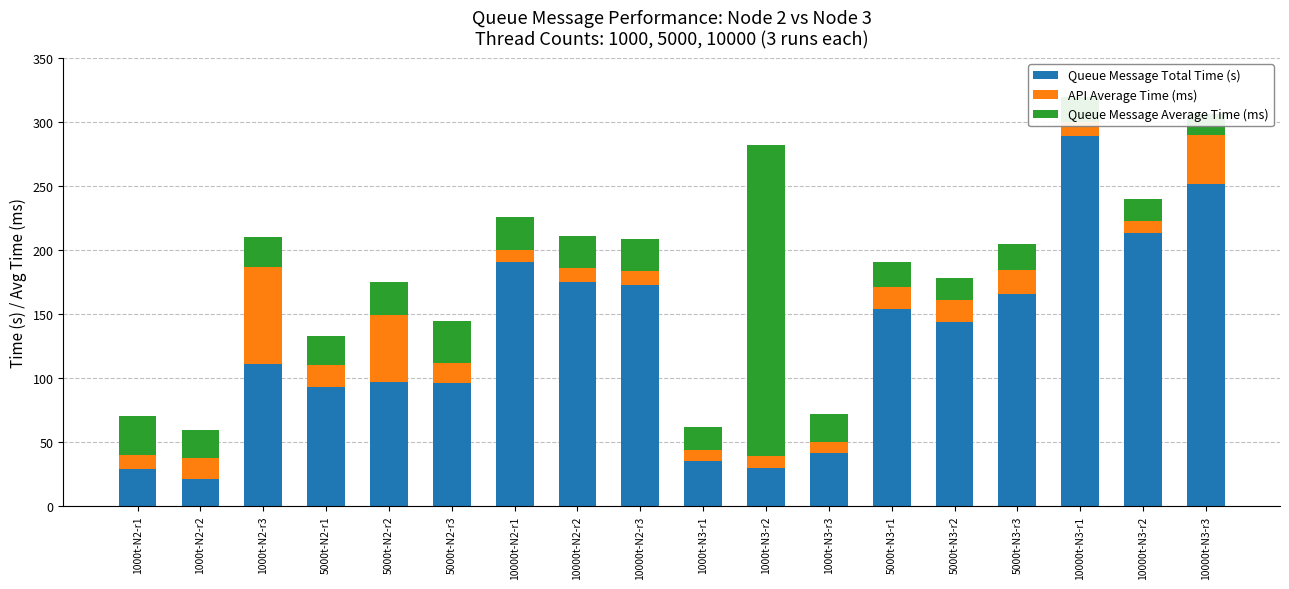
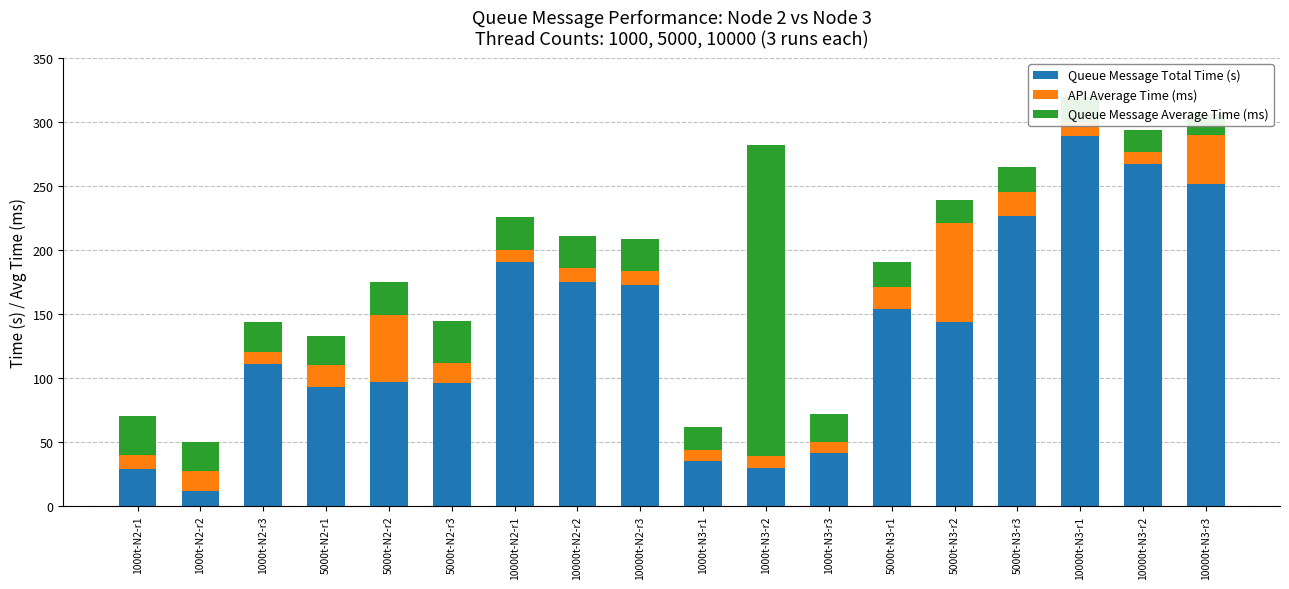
  {
    "Queue Message Total Time (s)": {
      "1000t-N2-r1": 29,
-     "1000t-N2-r2": 21,
+     "1000t-N2-r2": 12,
      "1000t-N2-r3": 111,
      "5000t-N2-r1": 93,
      "5000t-N2-r2": 97,
      "5000t-N2-r3": 96,
      "10000t-N2-r1": 190,
      "10000t-N2-r2": 175,
      "10000t-N2-r3": 173,
      "1000t-N3-r1": 35,
      "1000t-N3-r2": 29,
      "1000t-N3-r3": 41,
      "5000t-N3-r1": 154,
      "5000t-N3-r2": 144,
-     "5000t-N3-r3": 165,
+     "5000t-N3-r3": 226,
      "10000t-N3-r1": 289,
-     "10000t-N3-r2": 213,
+     "10000t-N3-r2": 267,
      "10000t-N3-r3": 251
    },
    "API Average Time (ms)": {
      "1000t-N2-r1": 11,
      "1000t-N2-r2": 16,
-     "1000t-N2-r3": 76,
+     "1000t-N2-r3": 9,
      "5000t-N2-r1": 17,
      "5000t-N2-r2": 52,
      "5000t-N2-r3": 16,
      "10000t-N2-r1": 10,
      "10000t-N2-r2": 11,
      "10000t-N2-r3": 11,
      "1000t-N3-r1": 9,
      "1000t-N3-r2": 10,
      "1000t-N3-r3": 9,
      "5000t-N3-r1": 17,
-     "5000t-N3-r2": 17,
+     "5000t-N3-r2": 78,
      "5000t-N3-r3": 19,
      "10000t-N3-r2": 9,
      "10000t-N3-r3": 38
    },
    "Queue Message Average Time (ms)": {
      "1000t-N2-r1": 31,
      "1000t-N2-r2": 22,
      "1000t-N2-r3": 24,
      "5000t-N2-r1": 23,
      "5000t-N2-r2": 25,
      "5000t-N2-r3": 33,
      "10000t-N2-r1": 25,
      "10000t-N2-r2": 25,
      "10000t-N2-r3": 25,
      "1000t-N3-r1": 18,
      "1000t-N3-r2": 243,
      "1000t-N3-r3": 21,
      "5000t-N3-r1": 19,
      "5000t-N3-r2": 18,
      "5000t-N3-r3": 20,
      "10000t-N3-r2": 17
    }
  }
